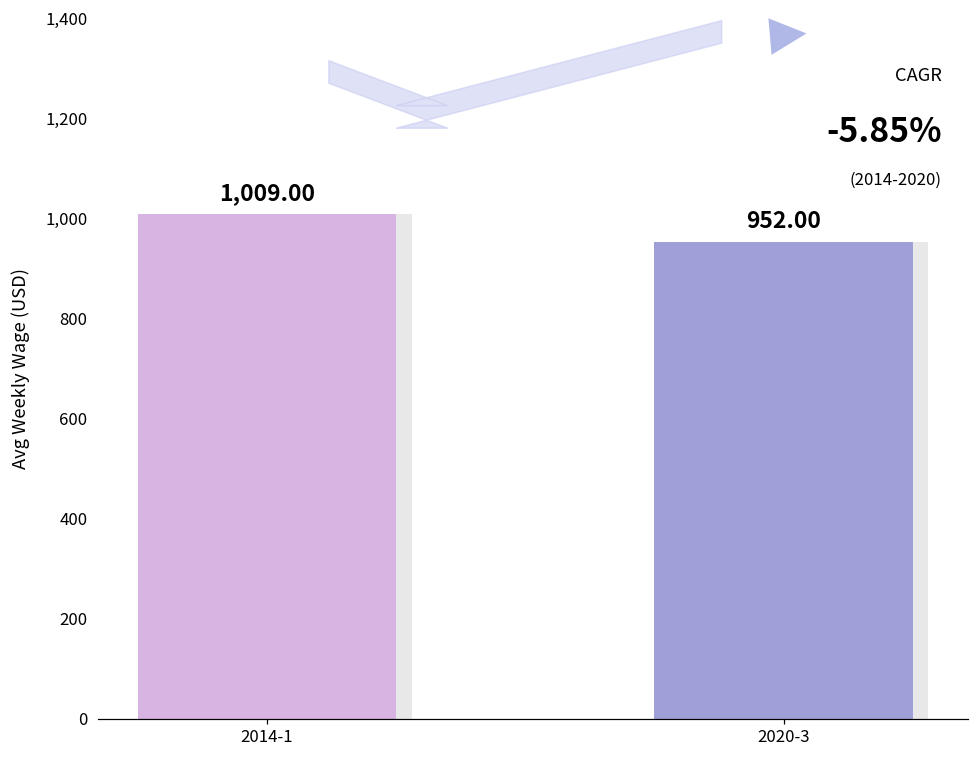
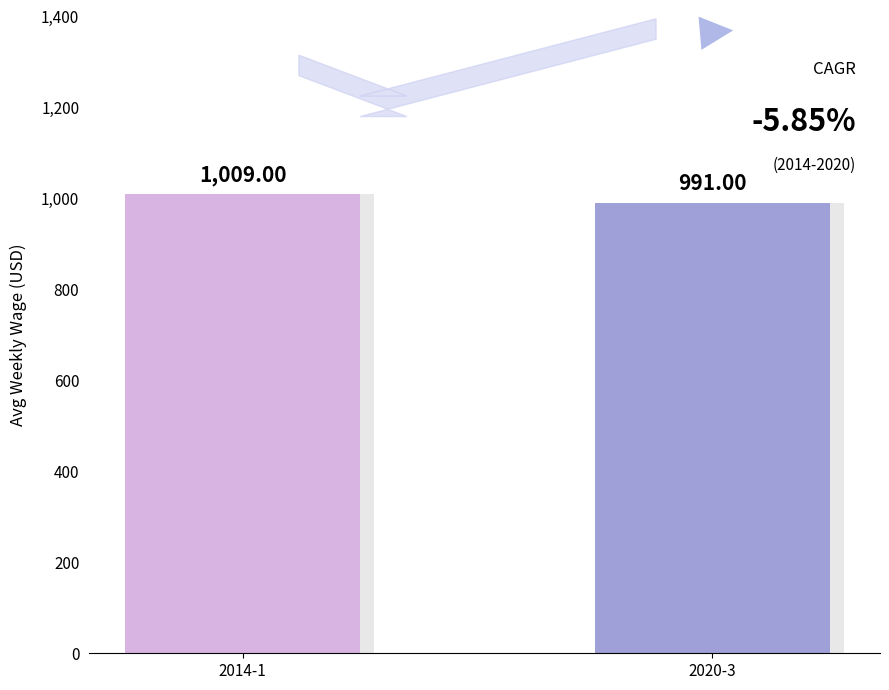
  {
    "2014-1": "1,009.00",
-   "2020-3": "952.00"
+   "2020-3": "991.00"
  }
